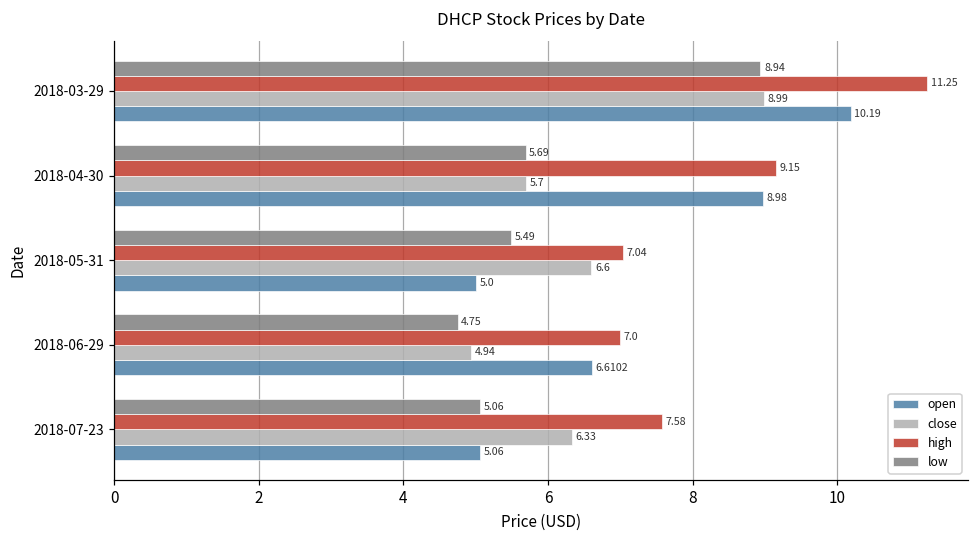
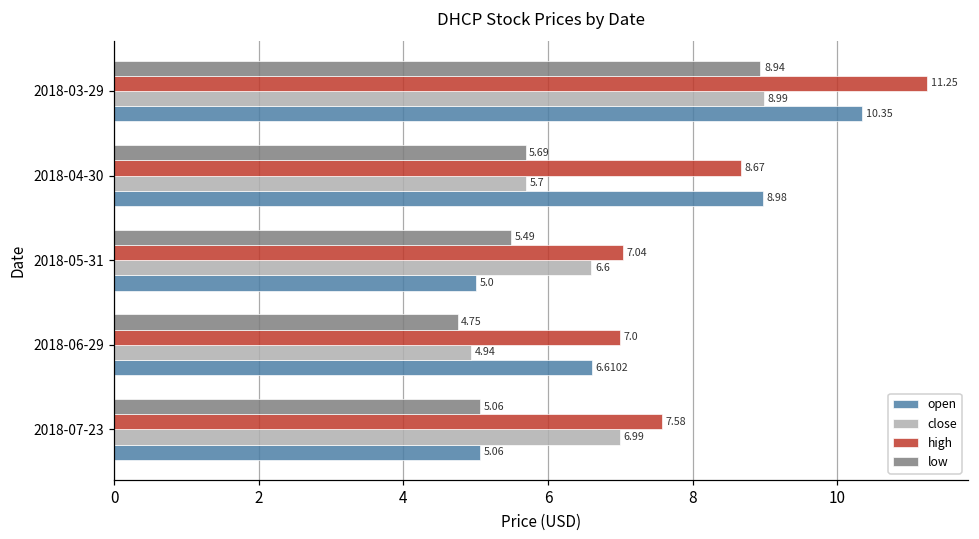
  {
    "open": {
-     "2018-03-29": 10.19,
+     "2018-03-29": 10.35,
      "2018-04-30": 8.98,
      "2018-05-31": 5.0,
      "2018-06-29": 6.6102,
      "2018-07-23": 5.06
    },
    "close": {
      "2018-03-29": 8.99,
      "2018-04-30": 5.7,
      "2018-05-31": 6.6,
      "2018-06-29": 4.94,
-     "2018-07-23": 6.33
+     "2018-07-23": 6.99
    },
    "high": {
      "2018-03-29": 11.25,
-     "2018-04-30": 9.15,
+     "2018-04-30": 8.67,
      "2018-05-31": 7.04,
      "2018-06-29": 7.0,
      "2018-07-23": 7.58
    },
    "low": {
      "2018-03-29": 8.94,
      "2018-04-30": 5.69,
      "2018-05-31": 5.49,
      "2018-06-29": 4.75,
      "2018-07-23": 5.06
    }
  }
